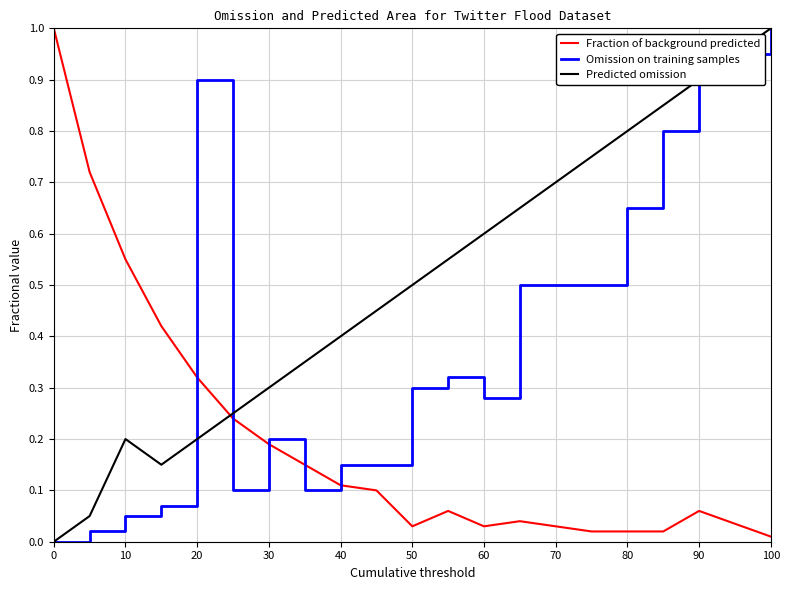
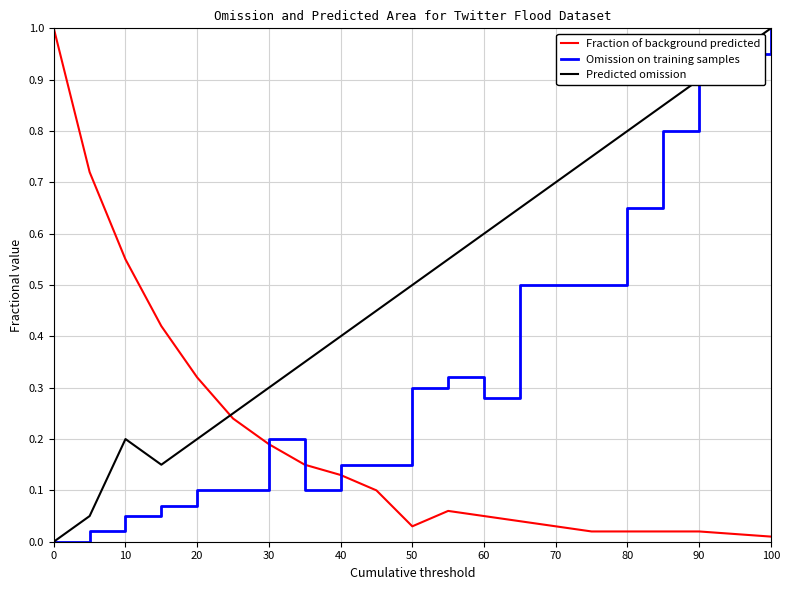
  {
    "Fraction of background predicted": {
      "0": 1.00,
      "10": 0.55,
      "20": 0.32,
      "30": 0.19,
-     "40": 0.11,
+     "40": 0.13,
      "50": 0.03,
-     "60": 0.03,
+     "60": 0.05,
      "70": 0.03,
      "80": 0.02,
-     "90": 0.06,
+     "90": 0.02,
      "100": 0.01
    },
    "Omission on training samples": {
      "10": 0.05,
-     "20": 0.9,
+     "20": 0.1,
      "30": 0.2,
      "40": 0.15,
      "50": 0.3,
      "60": 0.28,
      "70": 0.5,
      "80": 0.65
    },
    "Predicted omission": {
      "10": 0.20,
      "20": 0.20,
      "30": 0.30,
      "40": 0.40,
      "50": 0.50,
      "60": 0.60,
      "70": 0.70,
      "80": 0.80
    }
  }
